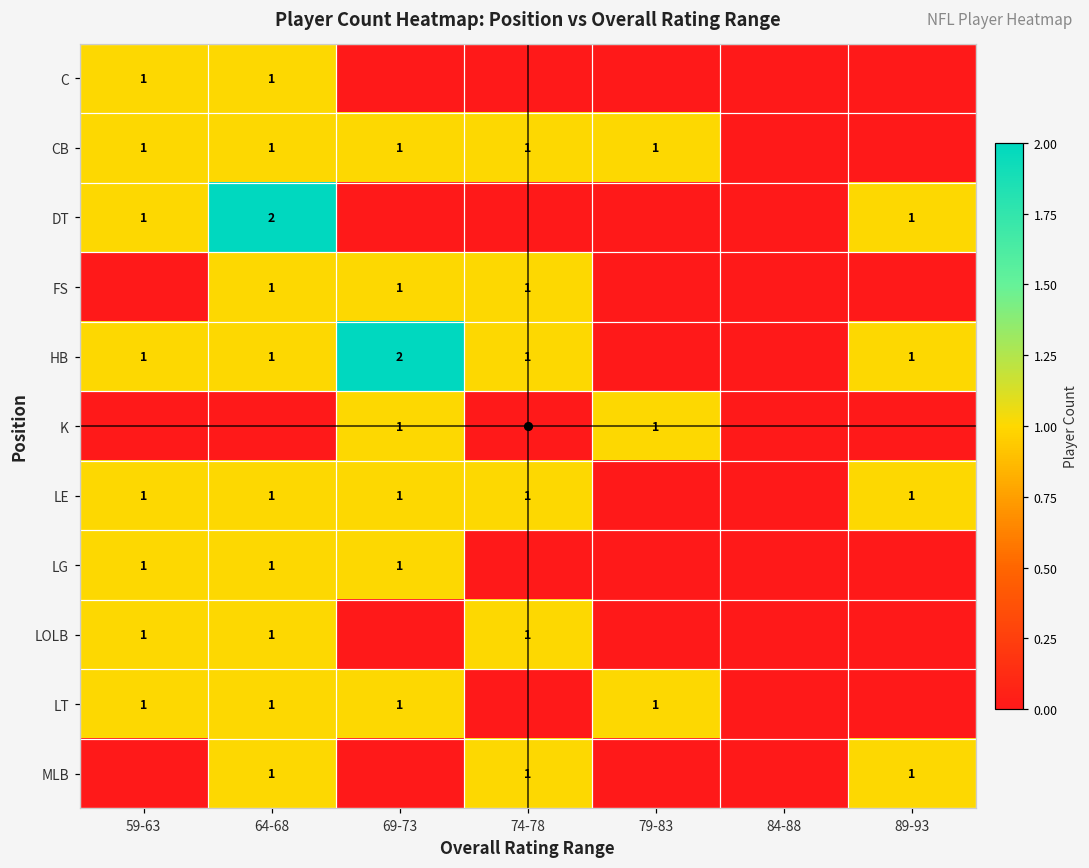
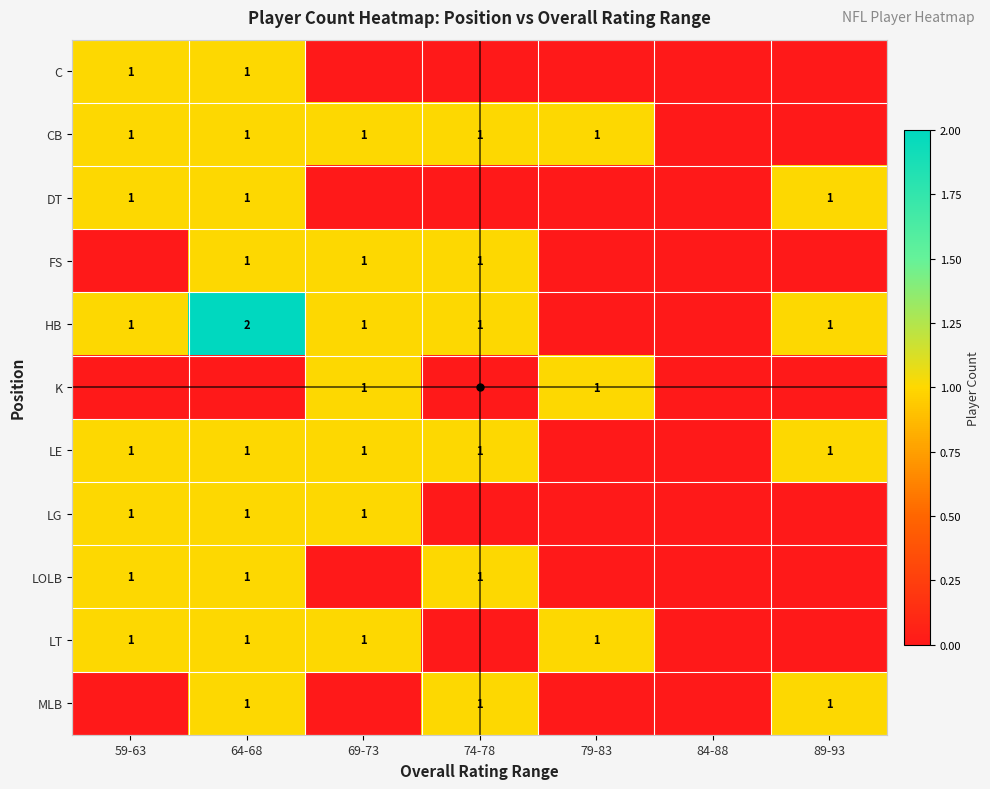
  {
    "C": {
      "59-63": 1,
      "64-68": 1
    },
    "CB": {
      "59-63": 1,
      "64-68": 1,
      "69-73": 1,
      "74-78": 1,
      "79-83": 1
    },
    "DT": {
      "59-63": 1,
-     "64-68": 2,
+     "64-68": 1,
      "89-93": 1
    },
    "FS": {
      "64-68": 1,
      "69-73": 1,
      "74-78": 1
    },
    "HB": {
      "59-63": 1,
-     "64-68": 1,
-     "69-73": 2,
+     "64-68": 2,
+     "69-73": 1,
      "74-78": 1,
      "89-93": 1
    },
    "K": {
      "69-73": 1,
      "79-83": 1
    },
    "LE": {
      "59-63": 1,
      "64-68": 1,
      "69-73": 1,
      "74-78": 1,
      "89-93": 1
    },
    "LG": {
      "59-63": 1,
      "64-68": 1,
      "69-73": 1
    },
    "LOLB": {
      "59-63": 1,
      "64-68": 1,
      "74-78": 1
    },
    "LT": {
      "59-63": 1,
      "64-68": 1,
      "69-73": 1,
      "79-83": 1
    },
    "MLB": {
      "64-68": 1,
      "74-78": 1,
      "89-93": 1
    }
  }
